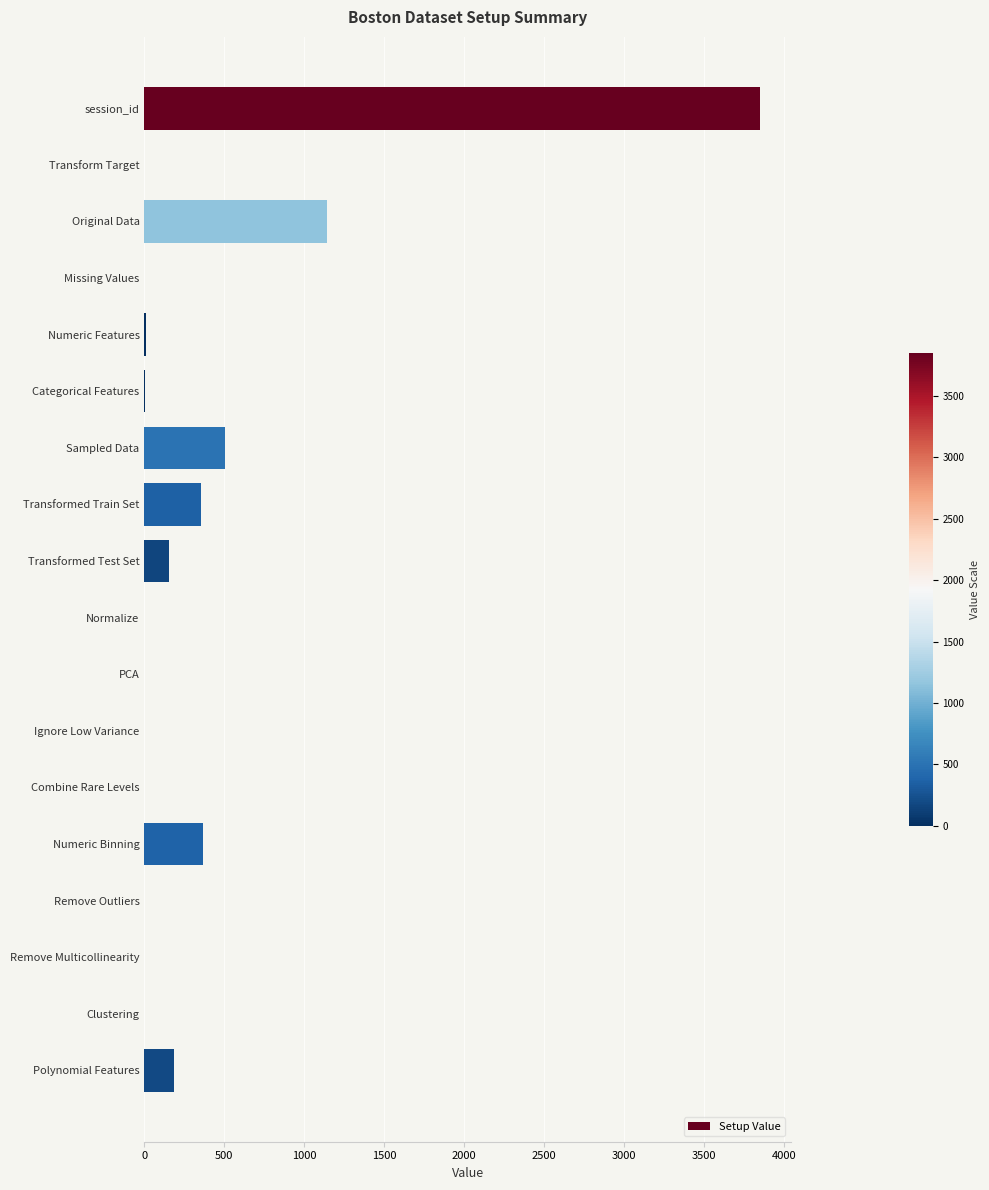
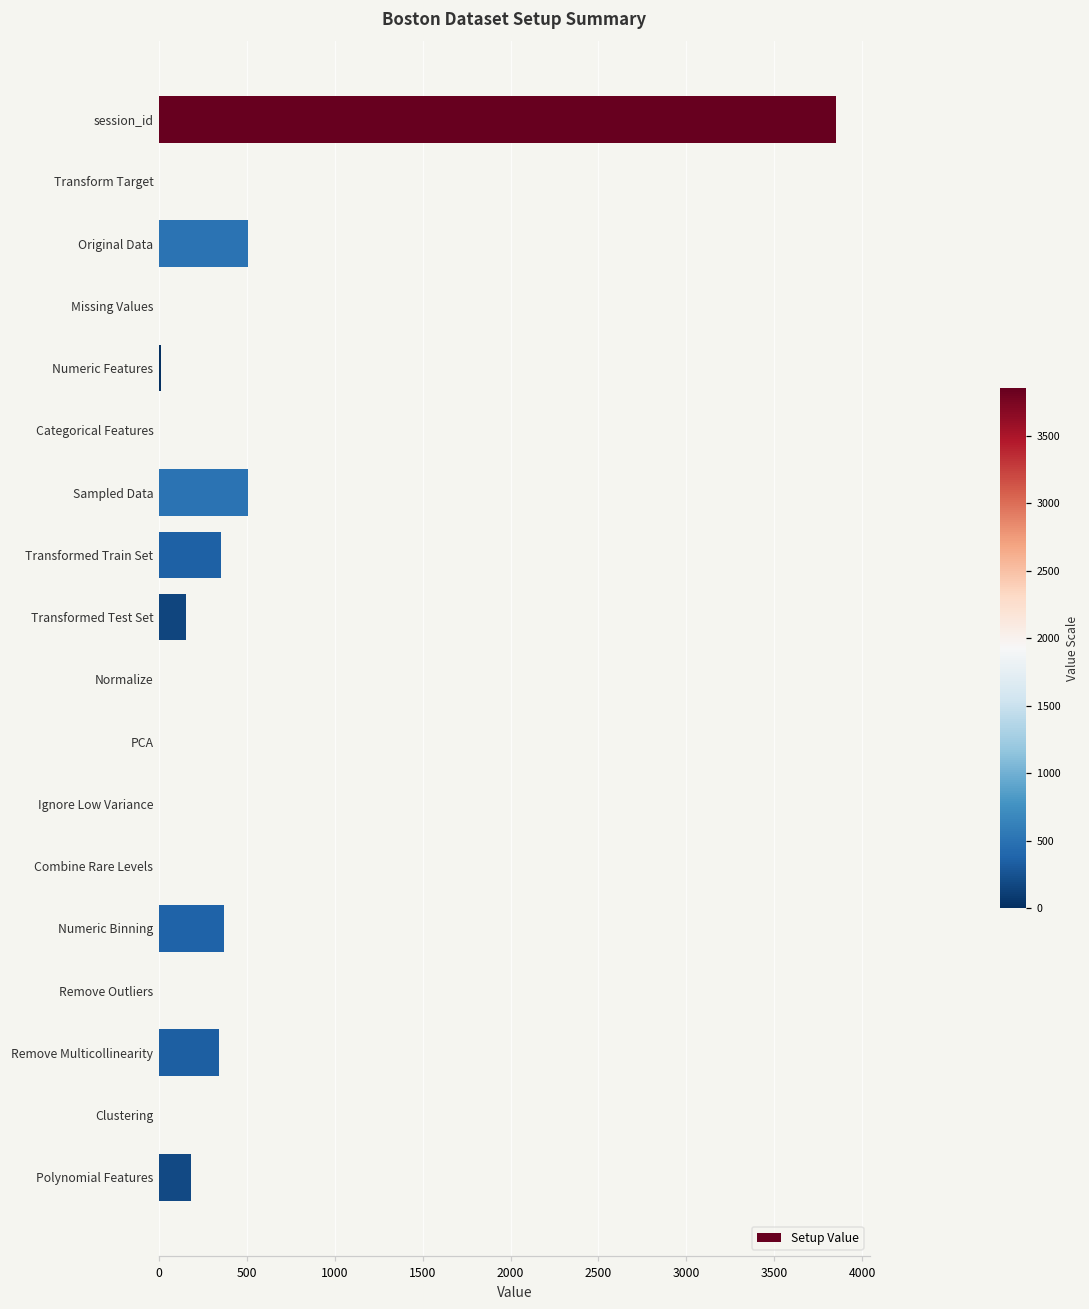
  {
    "session_id": 3850,
    "Transform Target": 0,
-   "Original Data": 1140,
+   "Original Data": 510,
    "Missing Values": 0,
    "Sampled Data": 510,
    "Transformed Train Set": 350,
    "Transformed Test Set": 150,
    "Normalize": 0,
    "PCA": 0,
    "Ignore Low Variance": 0,
    "Combine Rare Levels": 0,
    "Numeric Binning": 370,
    "Remove Outliers": 0,
-   "Remove Multicollinearity": 0,
+   "Remove Multicollinearity": 340,
    "Clustering": 0,
    "Polynomial Features": 190
  }
